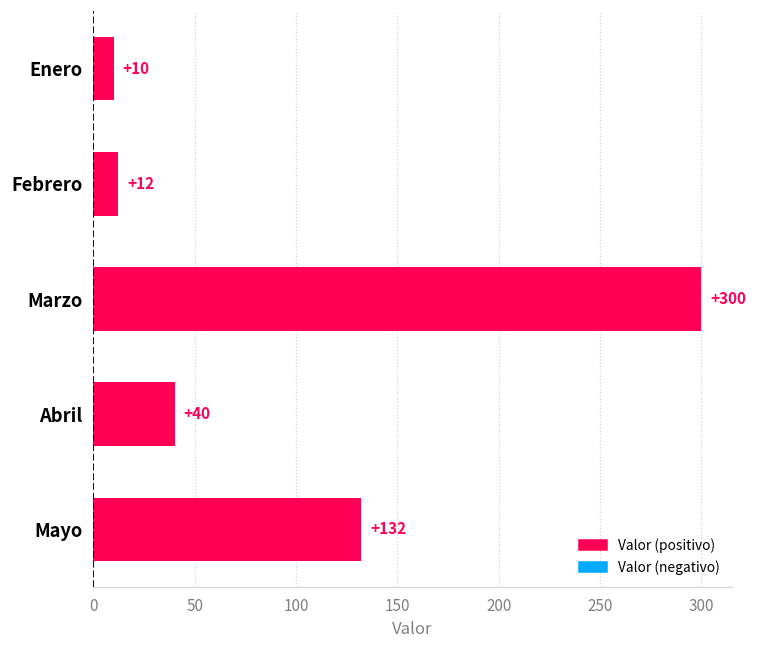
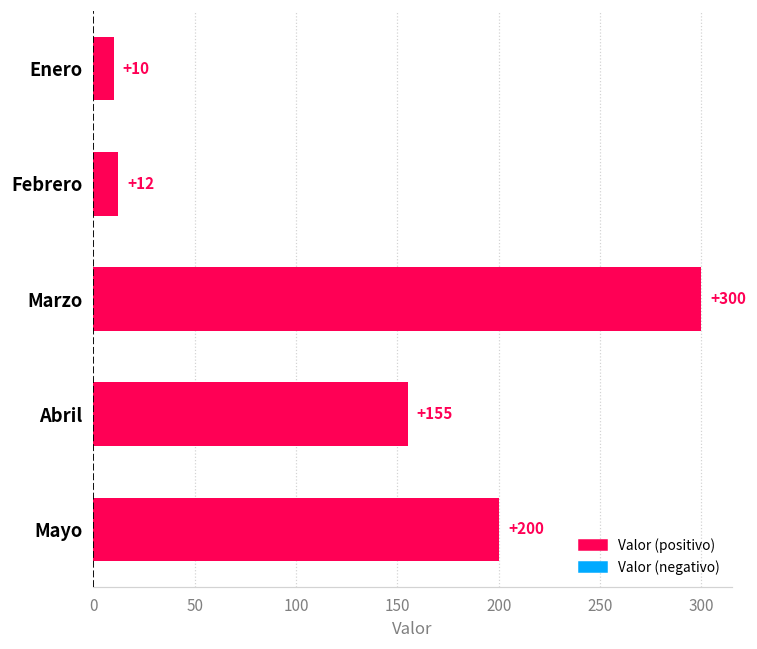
  {
    "Enero": "+10",
    "Febrero": "+12",
    "Marzo": "+300",
-   "Abril": "+40",
-   "Mayo": "+132"
+   "Abril": "+155",
+   "Mayo": "+200"
  }
